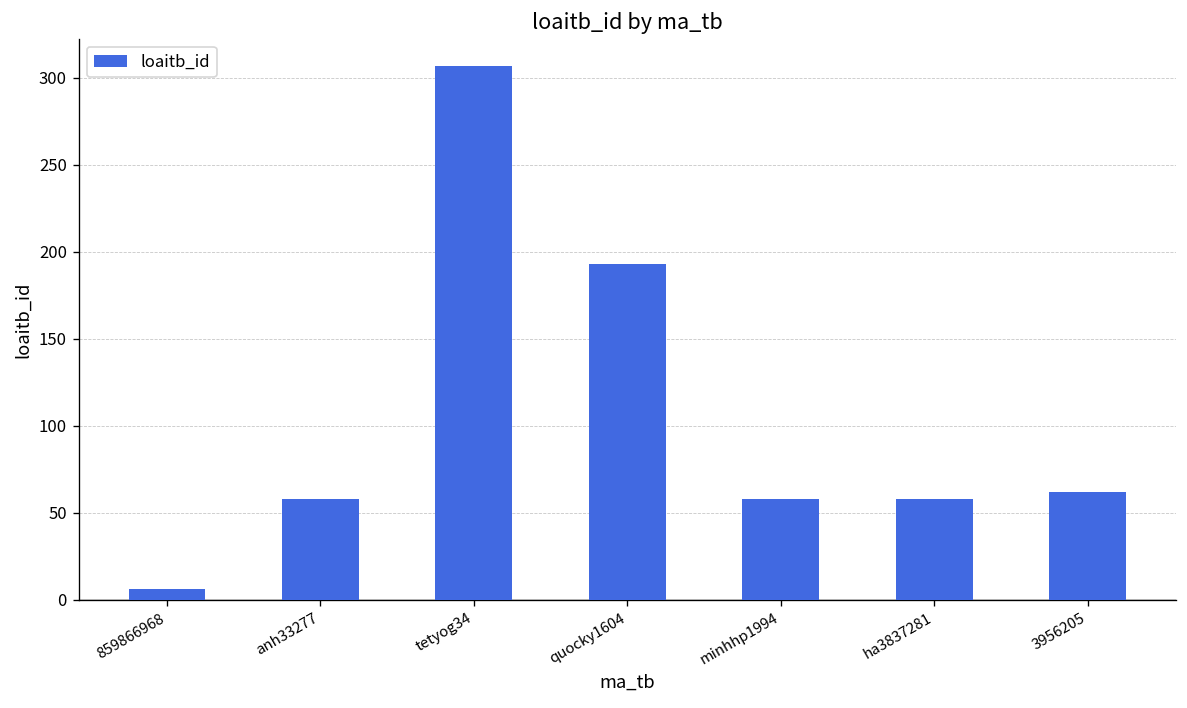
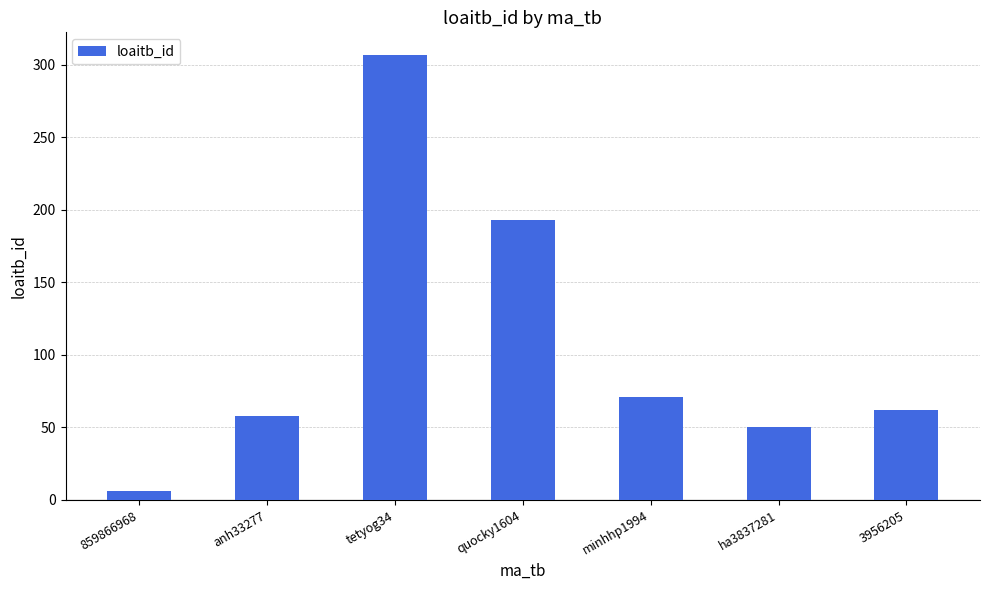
  {
    "859866968": 6,
    "anh33277": 58,
    "tetyog34": 307,
    "quocky1604": 193,
-   "minhhp1994": 58,
-   "ha3837281": 58,
+   "minhhp1994": 71,
+   "ha3837281": 50,
    "3956205": 62
  }
